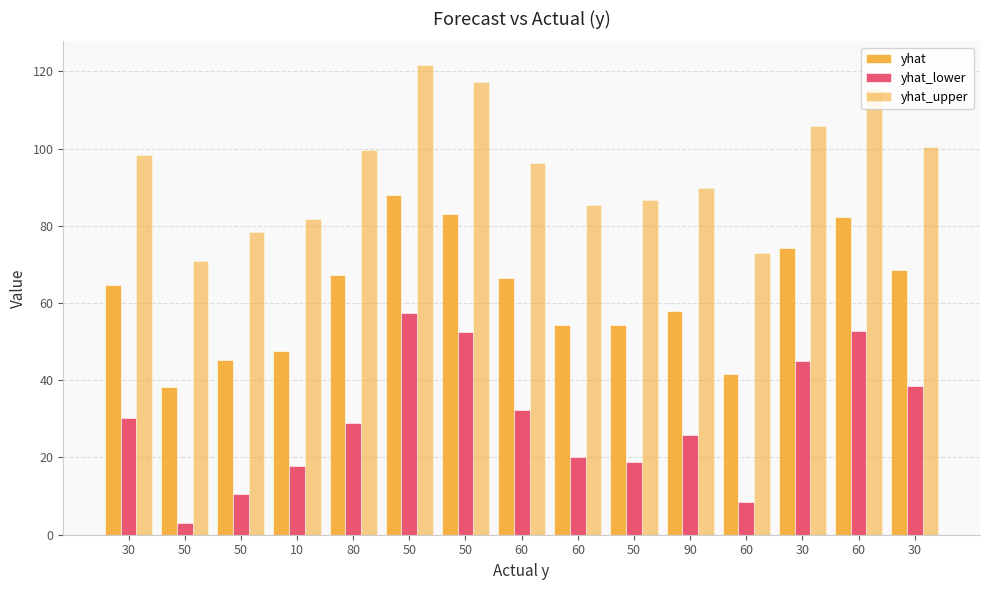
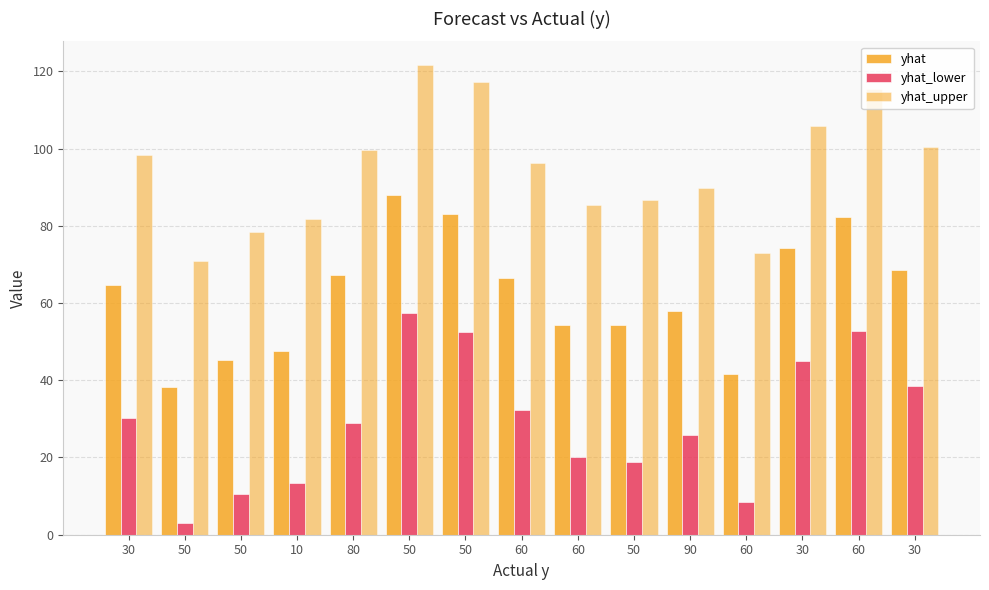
  {
    "yhat_lower": {
-     "10": 18,
+     "10": 13,
      "80": 29,
      "90": 26
    }
  }
